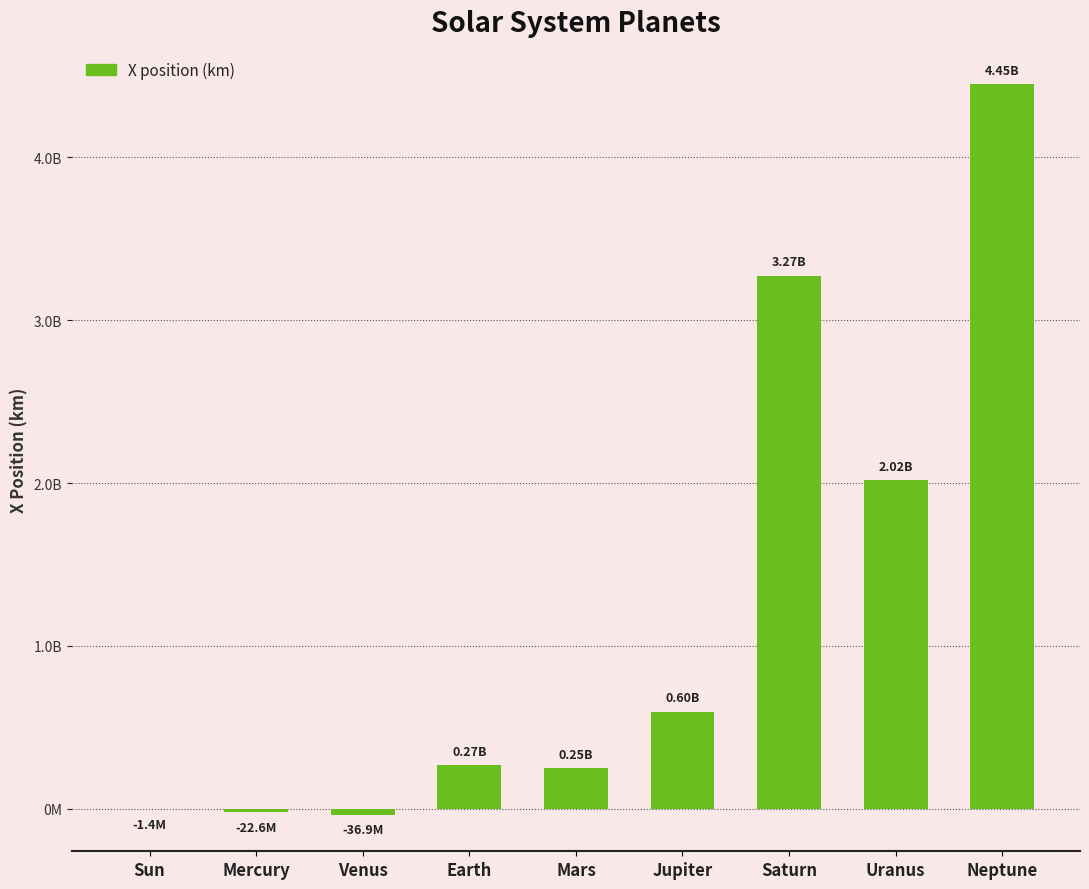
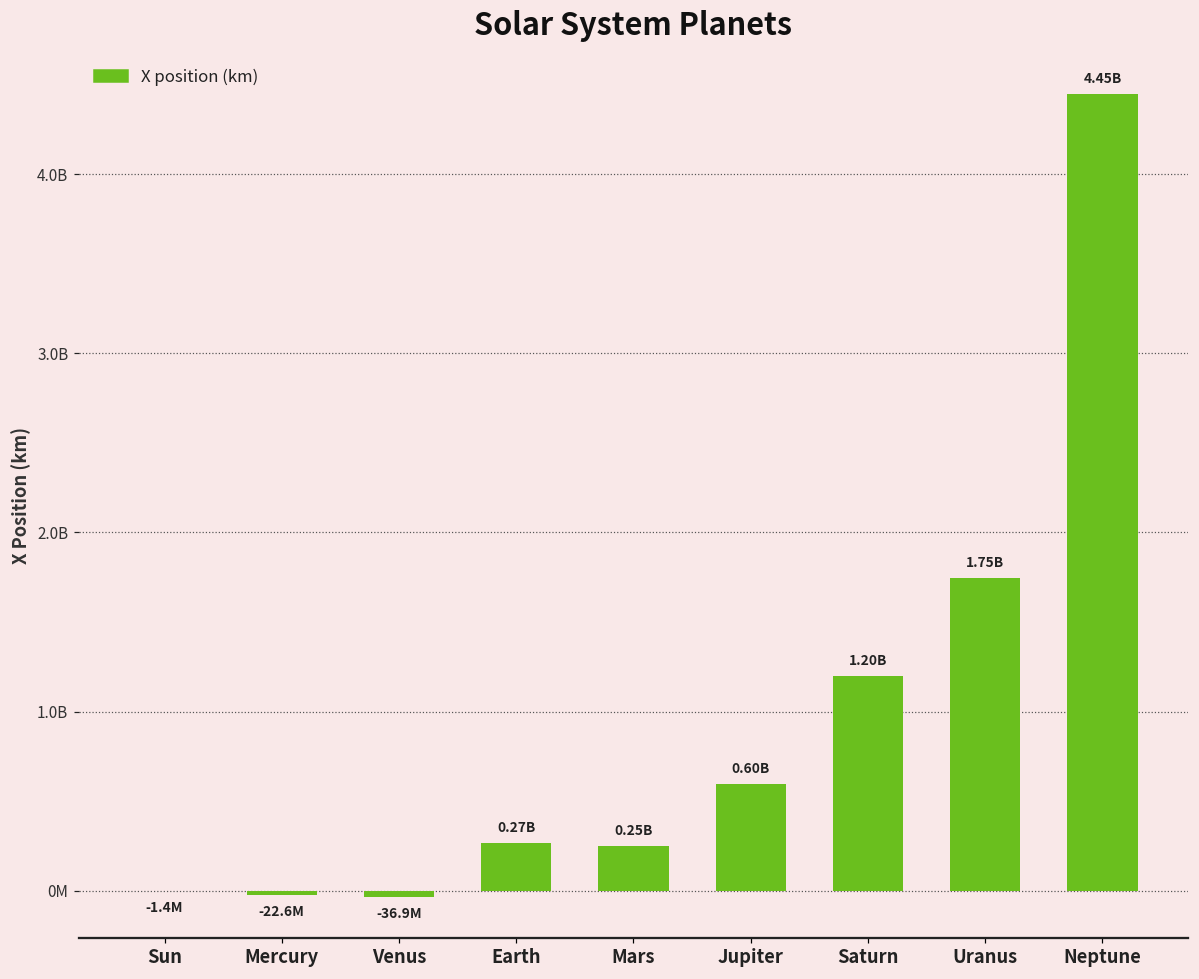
  {
    "Sun": "-1.4M",
    "Mercury": "-22.6M",
    "Venus": "-36.9M",
    "Earth": "0.27B",
    "Mars": "0.25B",
    "Jupiter": "0.60B",
-   "Saturn": "3.27B",
-   "Uranus": "2.02B",
+   "Saturn": "1.20B",
+   "Uranus": "1.75B",
    "Neptune": "4.45B"
  }
